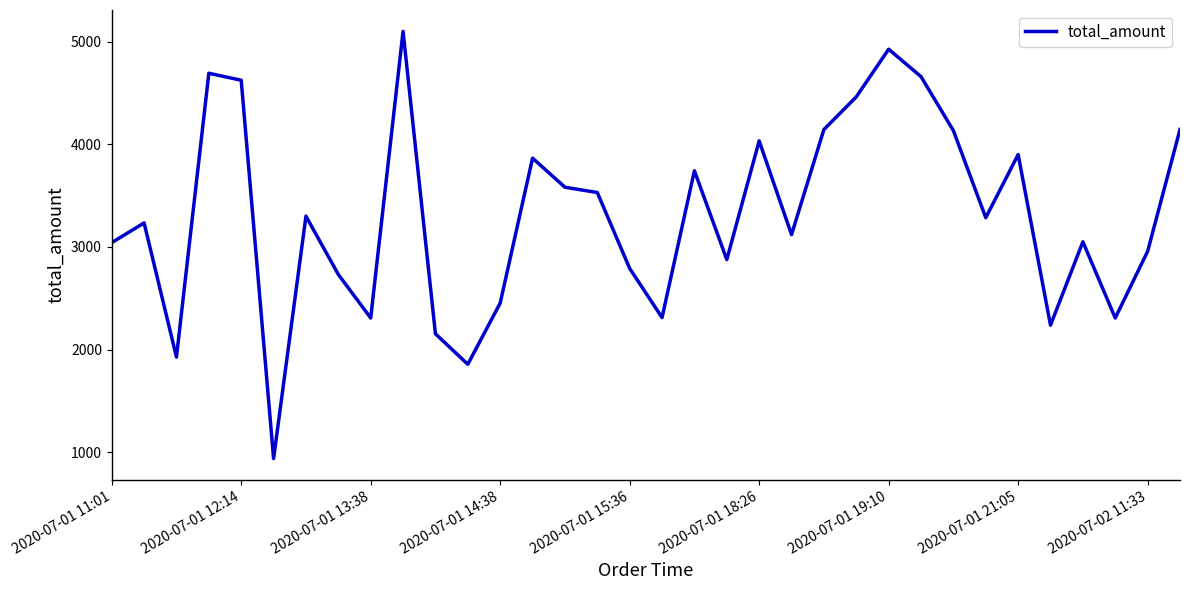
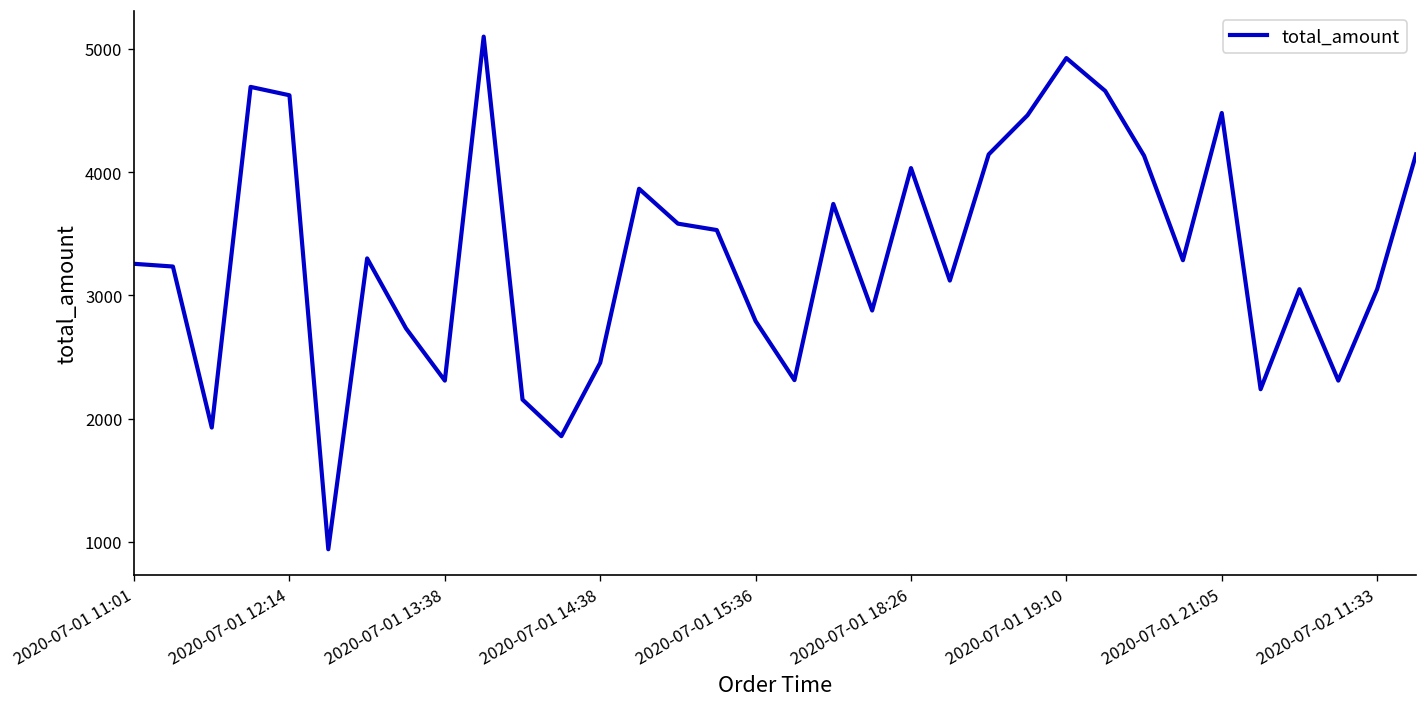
  {
-   "2020-07-01 11:01": 3040,
+   "2020-07-01 11:01": 3260,
    "2020-07-01 12:14": 4620,
    "2020-07-01 13:38": 2310,
    "2020-07-01 14:38": 2450,
    "2020-07-01 15:36": 2790,
    "2020-07-01 18:26": 4030,
    "2020-07-01 19:10": 4930,
-   "2020-07-01 21:05": 3900,
-   "2020-07-02 11:33": 2960
+   "2020-07-01 21:05": 4480,
+   "2020-07-02 11:33": 3050
  }
